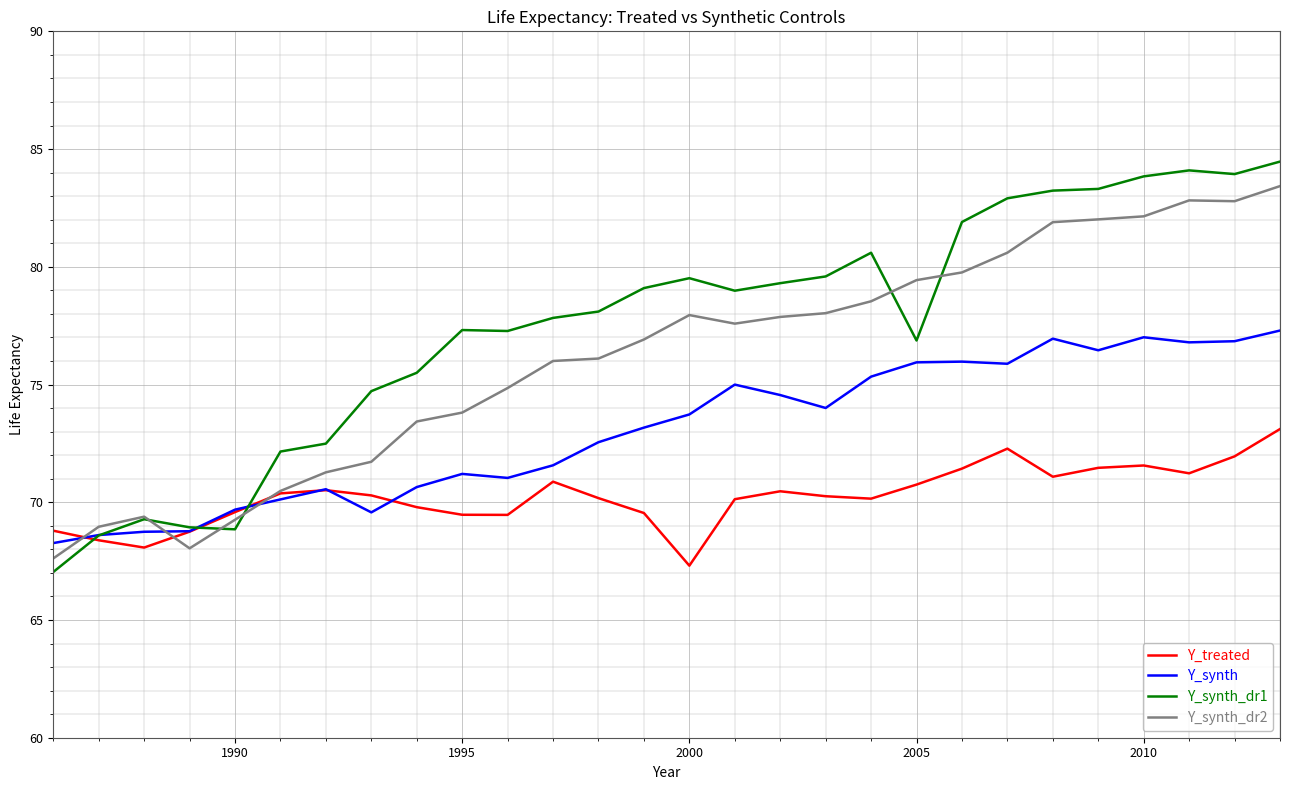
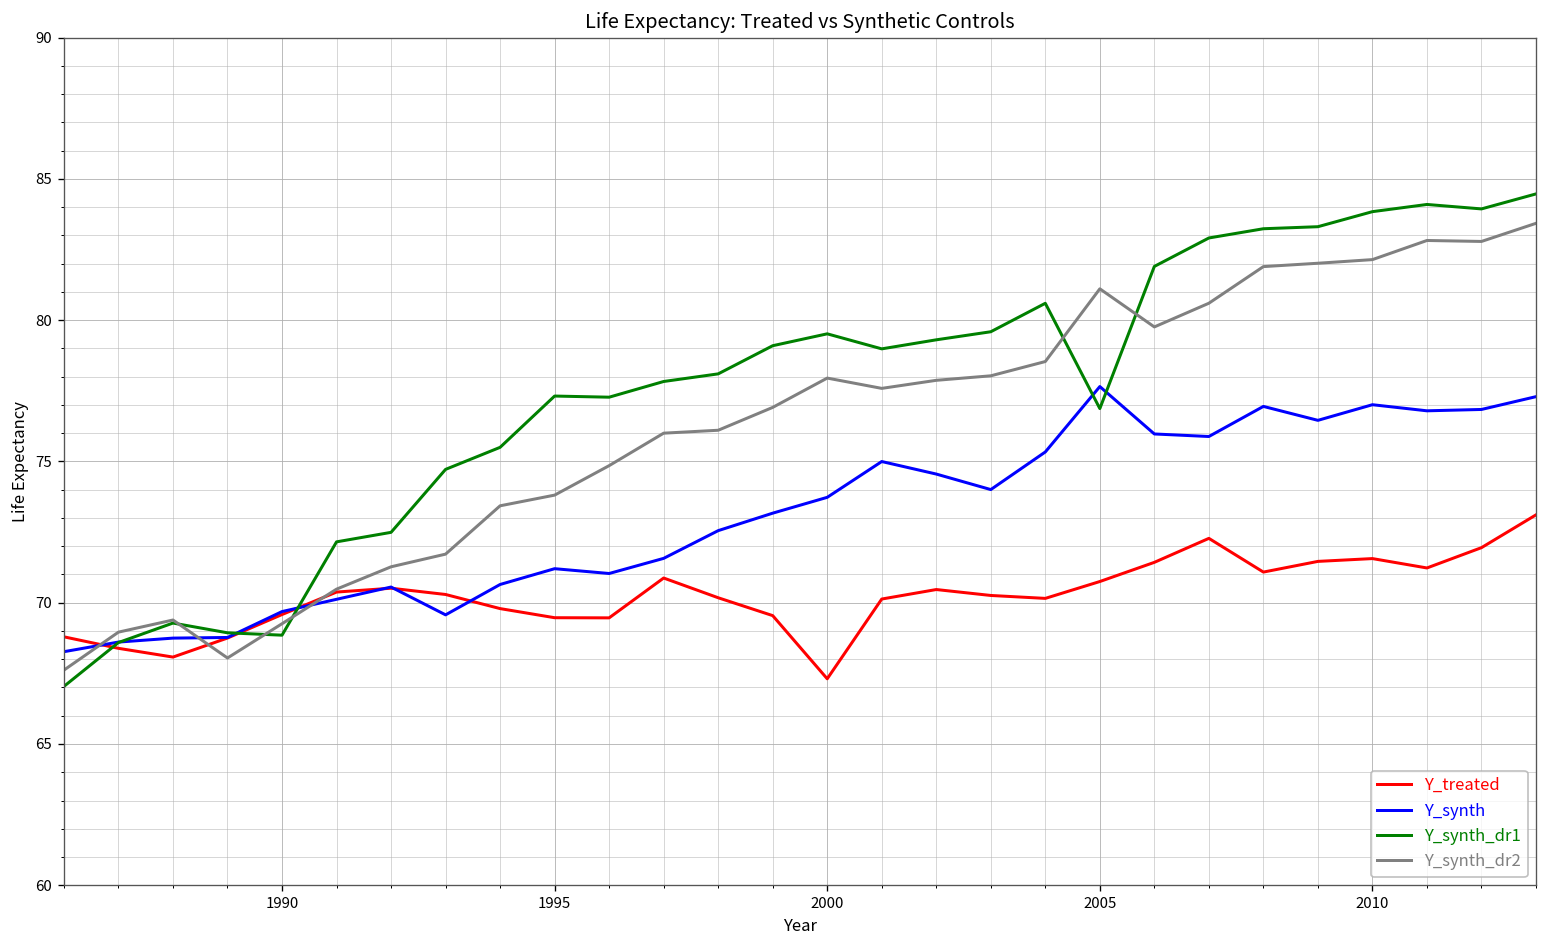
  {
    "Y_treated": {
      "1995": 69.5,
      "2000": 67.3,
      "2005": 70.8,
      "2010": 71.6
    },
    "Y_synth": {
      "1995": 71.2,
      "2000": 73.7,
-     "2005": 75.9,
+     "2005": 77.6,
      "2010": 77.0
    },
    "Y_synth_dr1": {
      "1990": 68.9,
      "1995": 77.3,
      "2000": 79.5,
      "2005": 76.9,
      "2010": 83.8
    },
    "Y_synth_dr2": {
      "1990": 69.3,
      "1995": 73.8,
      "2000": 77.9,
-     "2005": 79.4,
+     "2005": 81.1,
      "2010": 82.1
    }
  }
